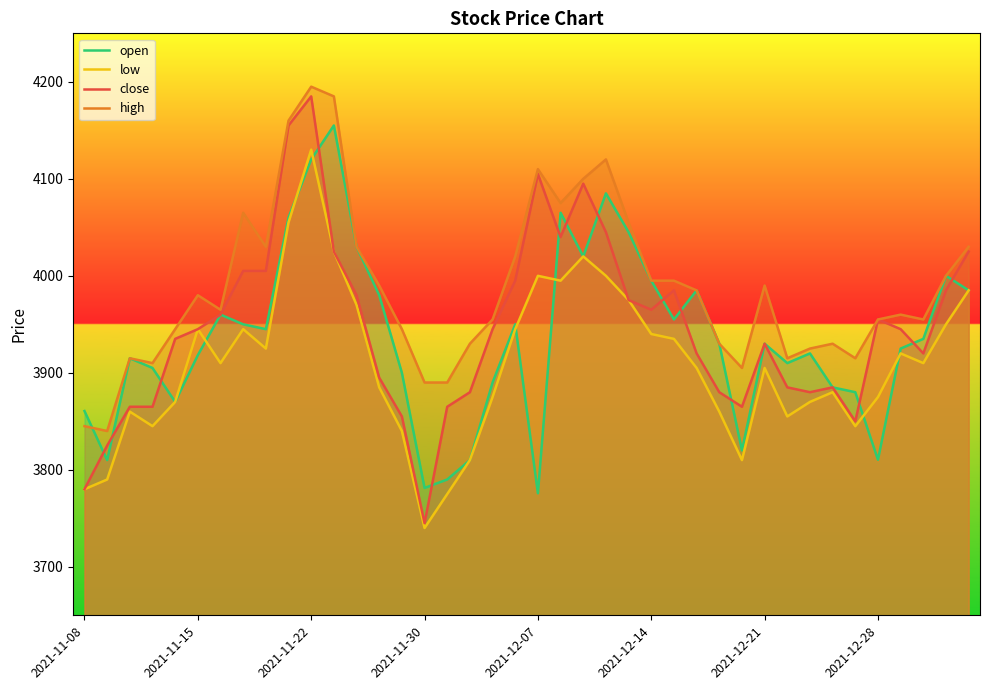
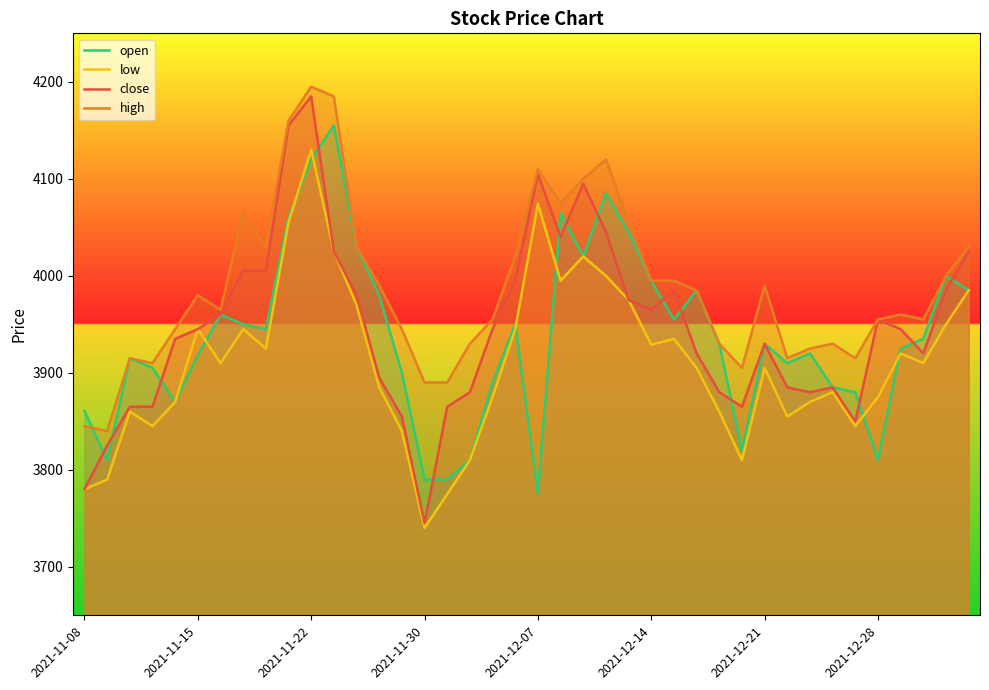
  {
    "open": {
      "2021-11-08": 3860,
      "2021-11-15": 3920,
      "2021-11-22": 4120,
-     "2021-11-30": 3780,
+     "2021-11-30": 3790,
      "2021-12-07": 3780,
      "2021-12-28": 3810
    },
    "low": {
      "2021-11-22": 4130,
      "2021-11-30": 3740,
-     "2021-12-07": 4000,
-     "2021-12-14": 3940,
+     "2021-12-07": 4070,
+     "2021-12-14": 3930,
      "2021-12-21": 3910,
      "2021-12-28": 3880
    }
  }
